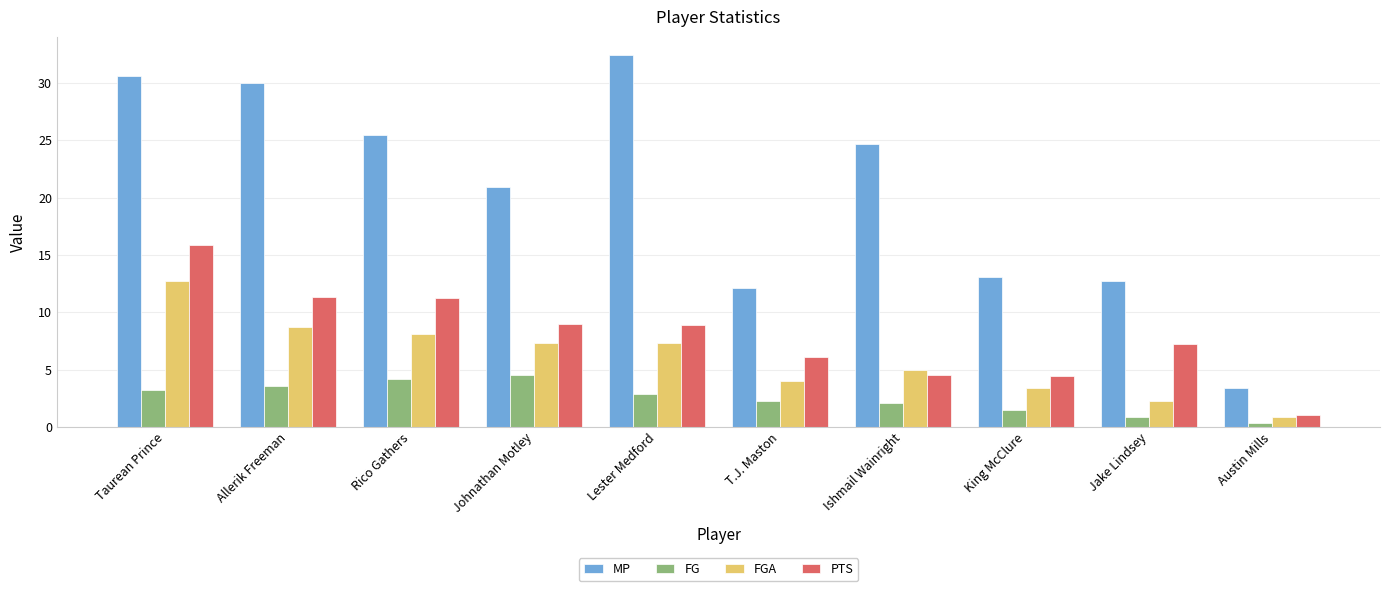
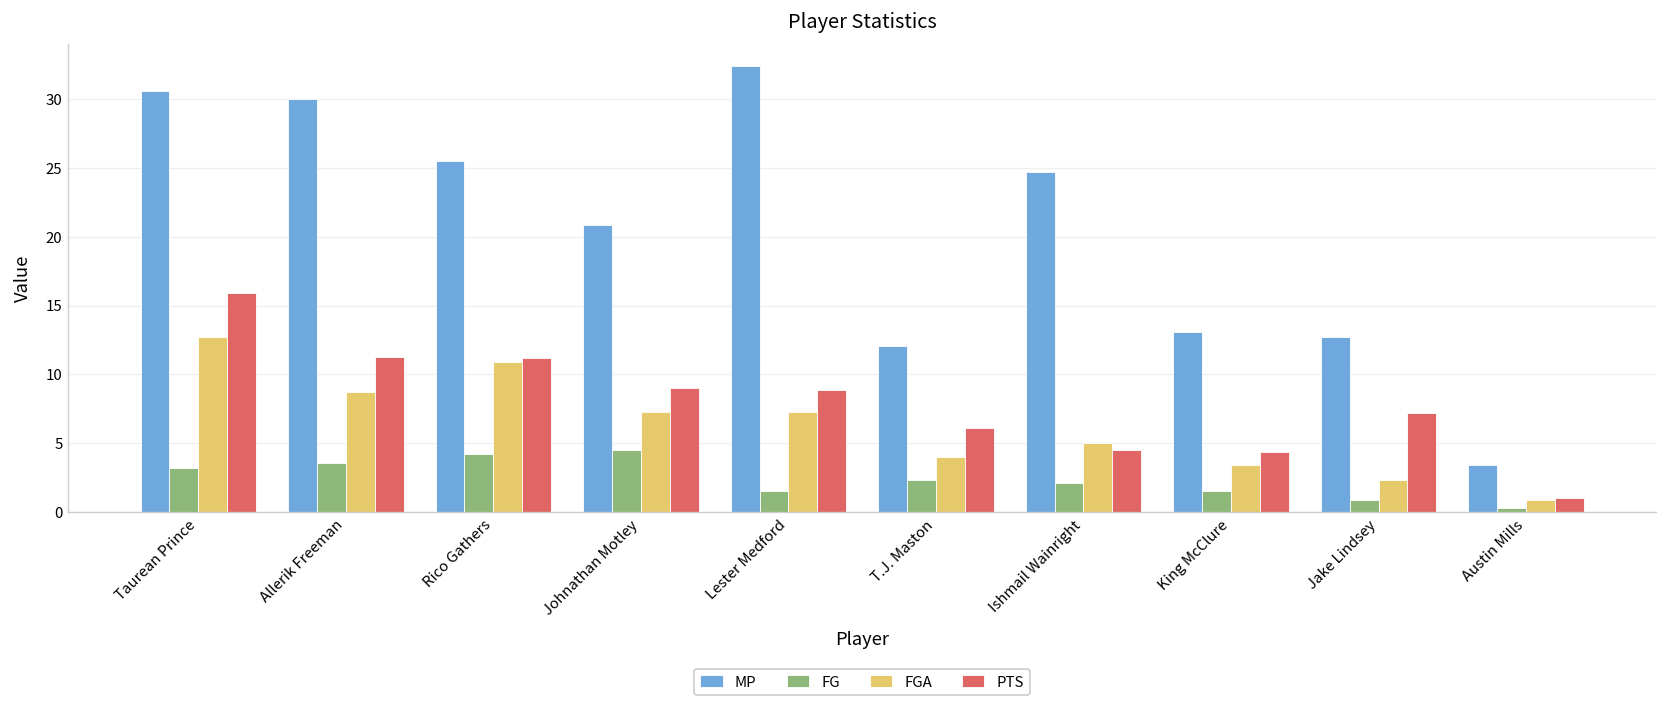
  {
    "MP": {
      "Taurean Prince": 30.6,
      "Allerik Freeman": 30.0,
      "Rico Gathers": 25.5,
      "Johnathan Motley": 20.9,
      "Lester Medford": 32.4,
      "T.J. Maston": 12.1,
      "Ishmail Wainright": 24.7,
      "King McClure": 13.1,
      "Jake Lindsey": 12.7,
      "Austin Mills": 3.4
    },
    "FG": {
      "Taurean Prince": 3.2,
      "Allerik Freeman": 3.6,
      "Rico Gathers": 4.2,
      "Johnathan Motley": 4.5,
-     "Lester Medford": 2.9,
+     "Lester Medford": 1.5,
      "T.J. Maston": 2.3,
      "Ishmail Wainright": 2.1,
      "King McClure": 1.5,
      "Jake Lindsey": 0.9,
      "Austin Mills": 0.3
    },
    "FGA": {
      "Taurean Prince": 12.7,
      "Allerik Freeman": 8.7,
-     "Rico Gathers": 8.1,
+     "Rico Gathers": 10.9,
      "Johnathan Motley": 7.3,
      "Lester Medford": 7.3,
      "T.J. Maston": 4.0,
      "Ishmail Wainright": 5.0,
      "King McClure": 3.4,
      "Jake Lindsey": 2.3,
      "Austin Mills": 0.9
    },
    "PTS": {
      "Taurean Prince": 15.9,
      "Allerik Freeman": 11.3,
      "Rico Gathers": 11.2,
      "Johnathan Motley": 9.0,
      "Lester Medford": 8.9,
      "T.J. Maston": 6.1,
      "Ishmail Wainright": 4.5,
      "King McClure": 4.4,
      "Jake Lindsey": 7.2,
      "Austin Mills": 1.0
    }
  }
